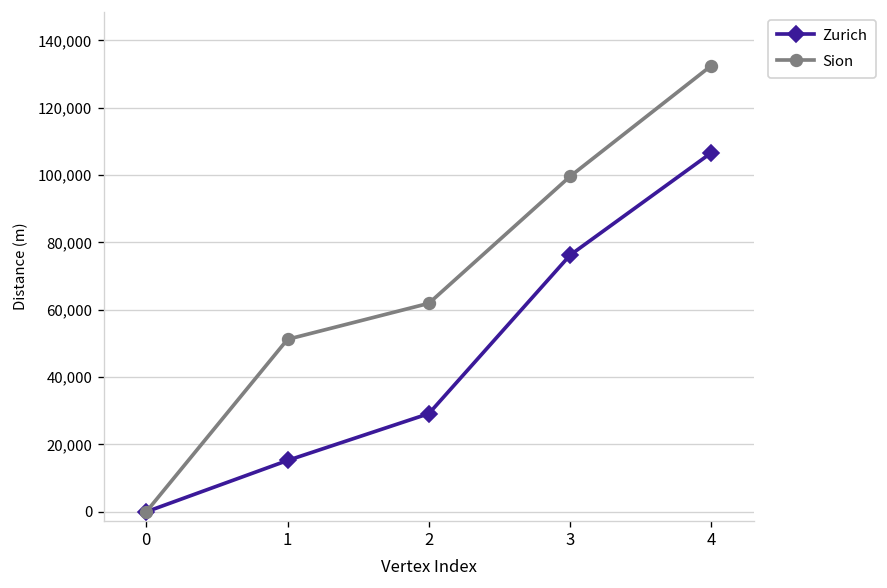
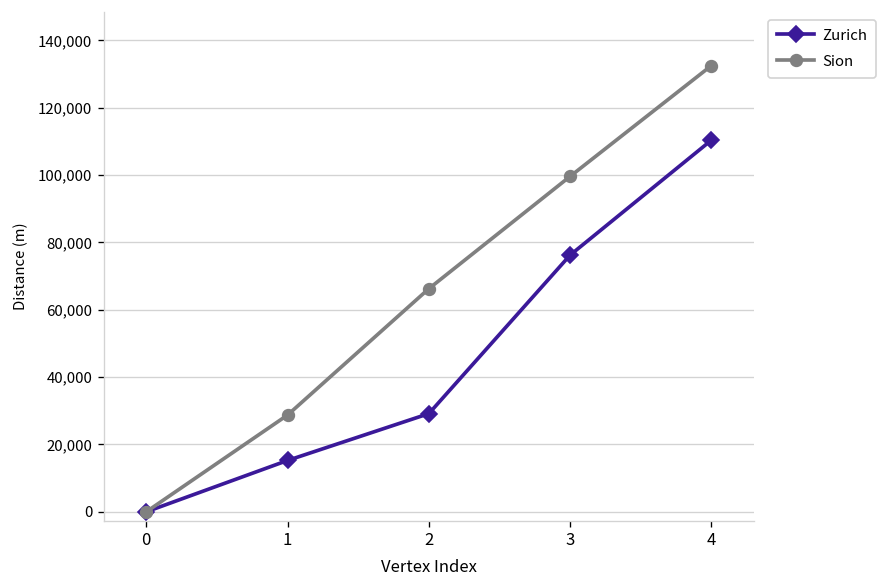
  {
    "Zurich": {
      "1": "15,000",
      "2": "29,000",
      "3": "76,000",
-     "4": "107,000"
+     "4": "110,000"
    },
    "Sion": {
-     "1": "51,000",
-     "2": "62,000",
+     "1": "29,000",
+     "2": "66,000",
      "3": "100,000",
      "4": "133,000"
    }
  }
